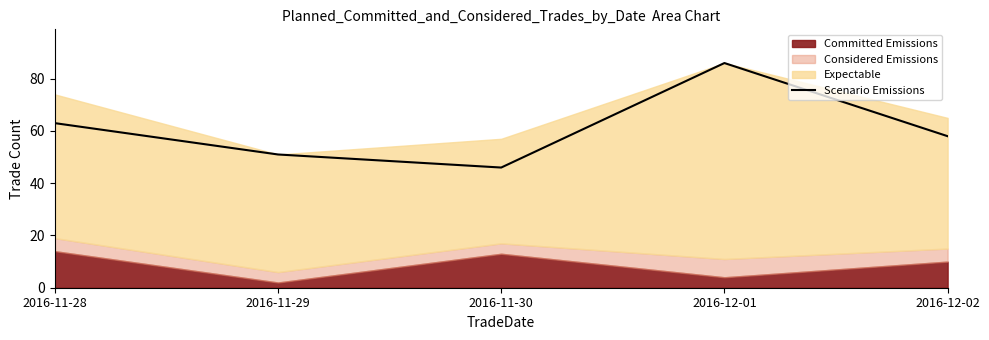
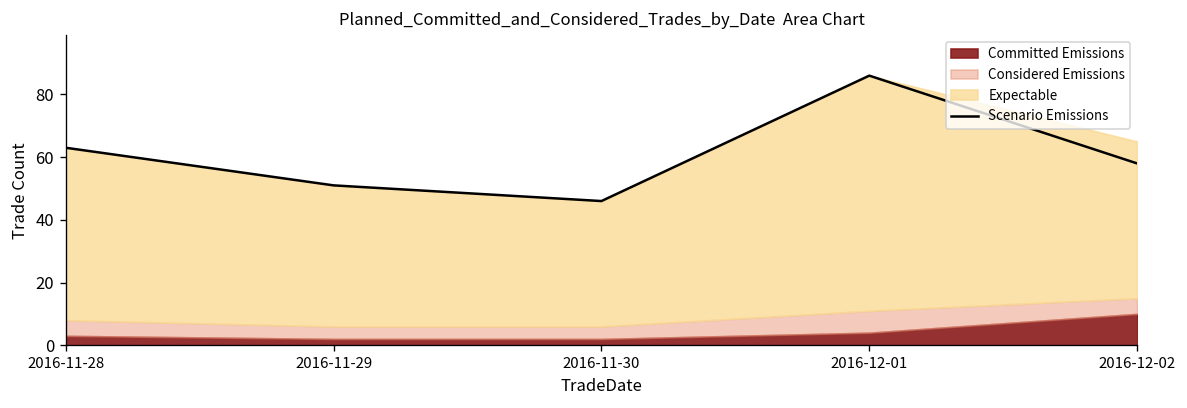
  {
    "Committed Emissions": {
-     "2016-11-28": 14,
+     "2016-11-28": 3,
      "2016-11-29": 2,
-     "2016-11-30": 13,
+     "2016-11-30": 2,
      "2016-12-01": 4,
      "2016-12-02": 10
    },
    "Scenario Emissions": {
      "2016-12-02": 58
    }
  }
